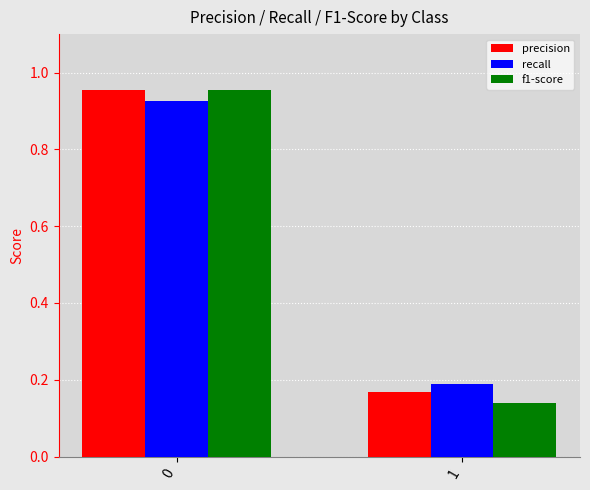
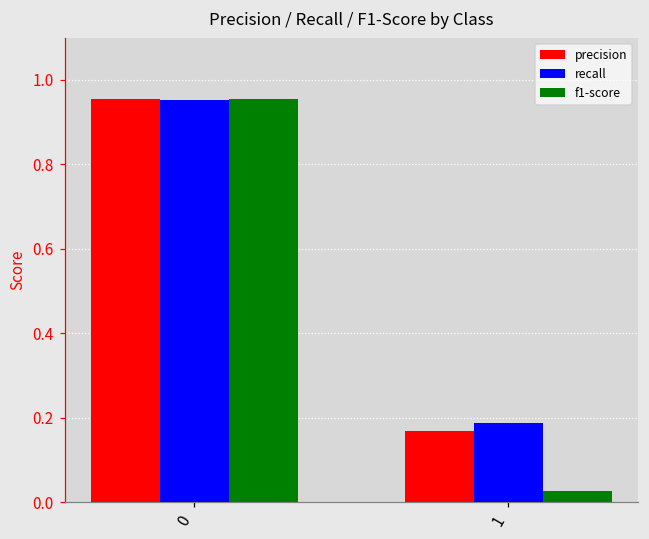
  {
    "precision": {
      "0": 0.95,
      "1": 0.17
    },
    "recall": {
-     "0": 0.92,
+     "0": 0.95,
      "1": 0.19
    },
    "f1-score": {
      "0": 0.95,
-     "1": 0.14
+     "1": 0.03
    }
  }
